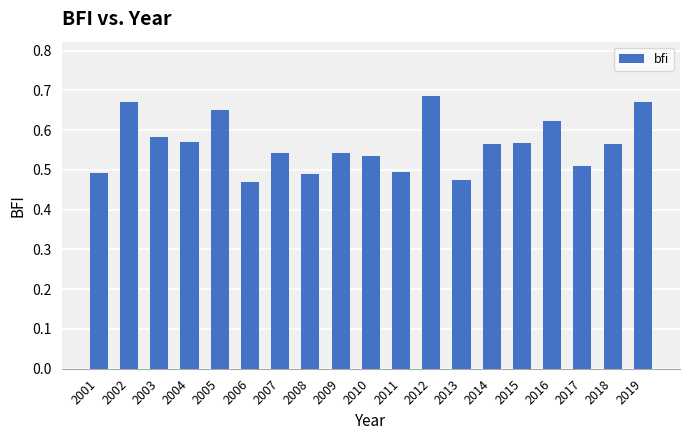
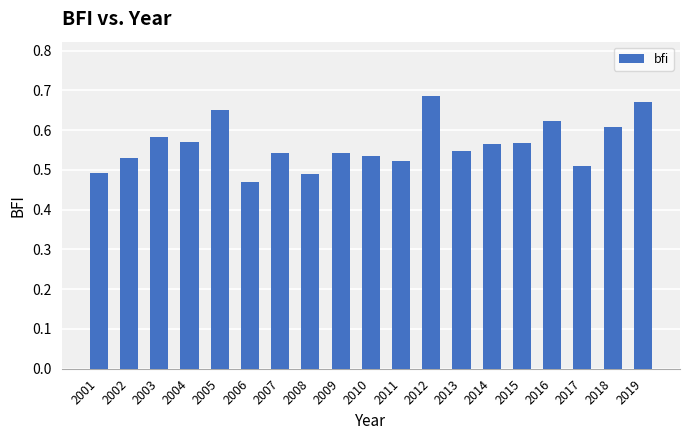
  {
    "2001": 0.49,
-   "2002": 0.67,
+   "2002": 0.53,
    "2003": 0.58,
    "2004": 0.57,
    "2005": 0.65,
    "2006": 0.47,
    "2007": 0.54,
    "2008": 0.49,
    "2009": 0.54,
    "2010": 0.54,
-   "2011": 0.49,
+   "2011": 0.52,
    "2012": 0.69,
-   "2013": 0.47,
+   "2013": 0.55,
    "2014": 0.57,
    "2015": 0.57,
    "2016": 0.62,
    "2017": 0.51,
-   "2018": 0.57,
+   "2018": 0.61,
    "2019": 0.67
  }
